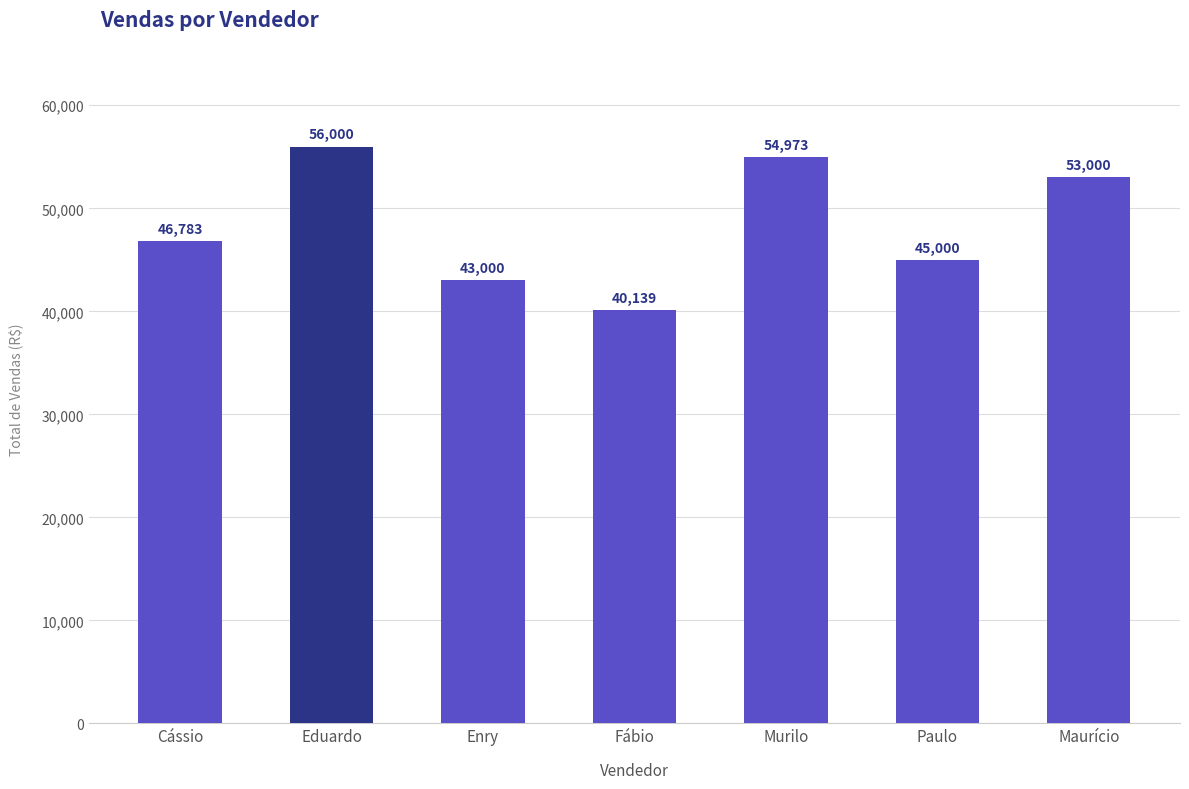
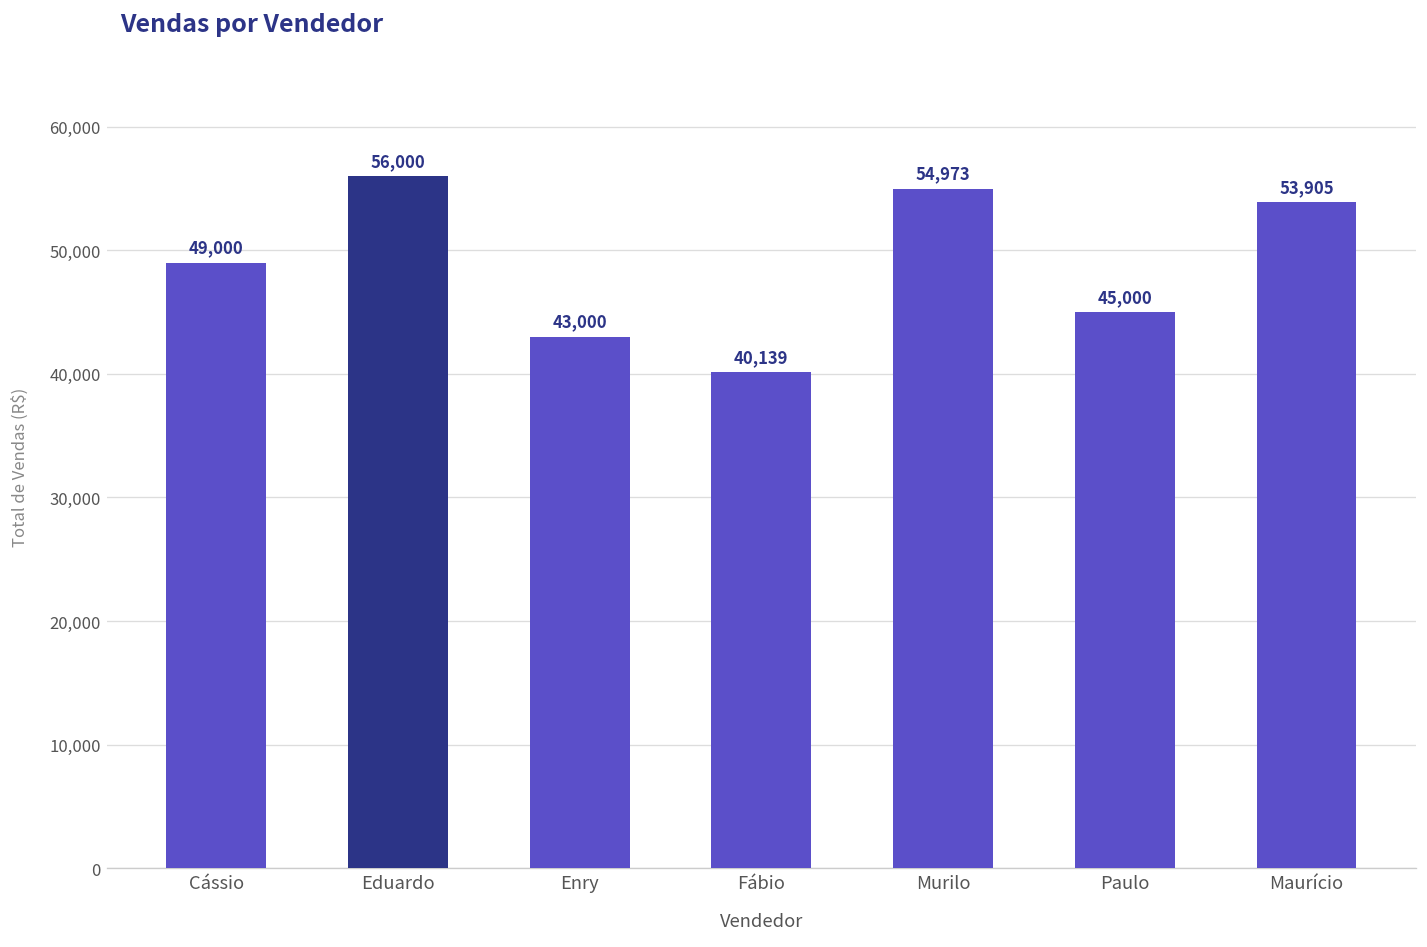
  {
-   "Cássio": "46,783",
+   "Cássio": "49,000",
    "Eduardo": "56,000",
    "Enry": "43,000",
    "Fábio": "40,139",
    "Murilo": "54,973",
    "Paulo": "45,000",
-   "Maurício": "53,000"
+   "Maurício": "53,905"
  }
